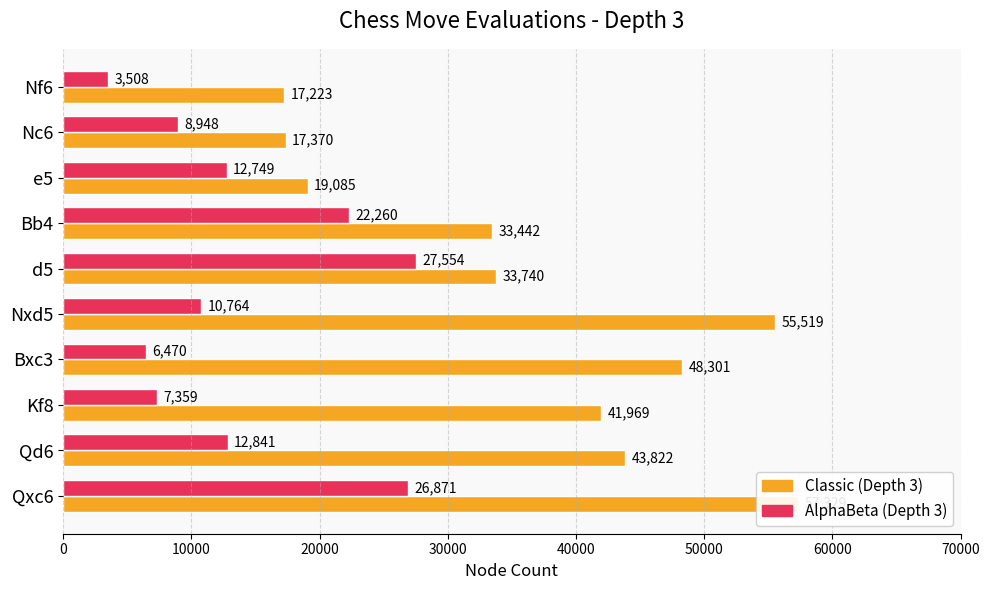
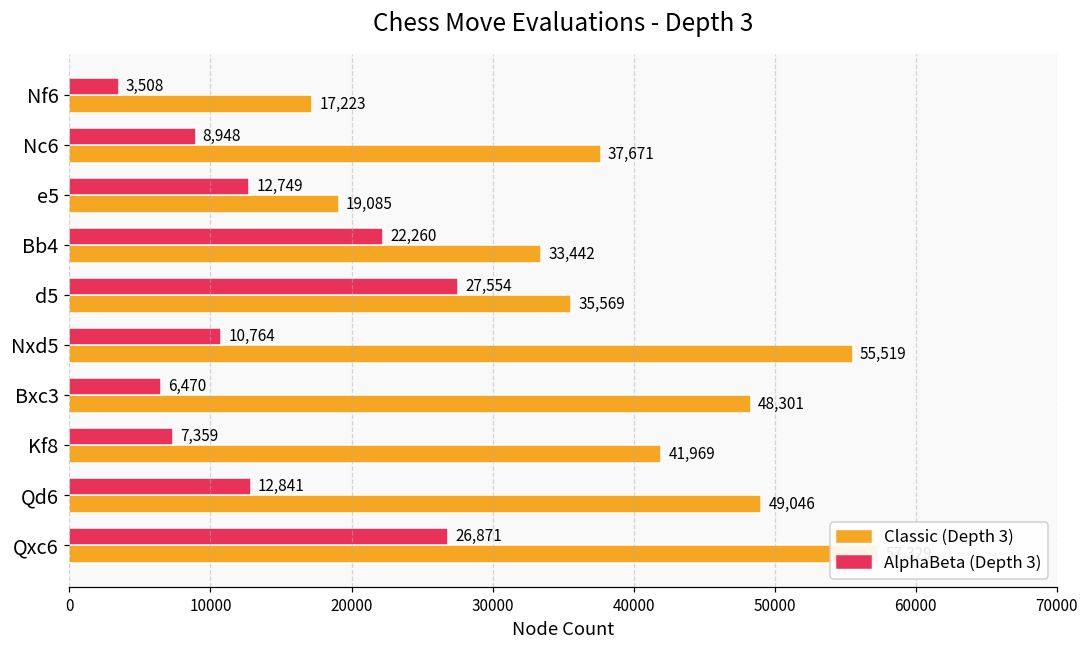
  {
    "Classic (Depth 3)": {
      "Nf6": "17,223",
-     "Nc6": "17,370",
+     "Nc6": "37,671",
      "e5": "19,085",
      "Bb4": "33,442",
-     "d5": "33,740",
+     "d5": "35,569",
      "Nxd5": "55,519",
      "Bxc3": "48,301",
      "Kf8": "41,969",
-     "Qd6": "43,822"
+     "Qd6": "49,046"
    },
    "AlphaBeta (Depth 3)": {
      "Nf6": "3,508",
      "Nc6": "8,948",
      "e5": "12,749",
      "Bb4": "22,260",
      "d5": "27,554",
      "Nxd5": "10,764",
      "Bxc3": "6,470",
      "Kf8": "7,359",
      "Qd6": "12,841",
      "Qxc6": "26,871"
    }
  }
